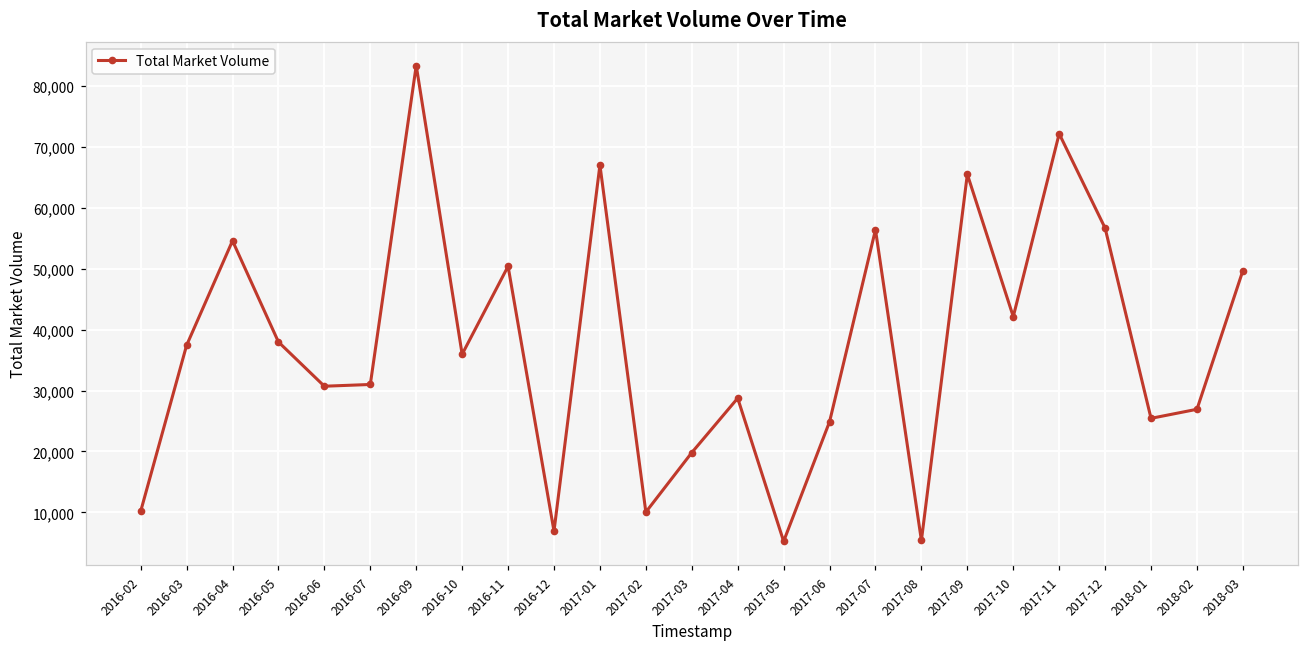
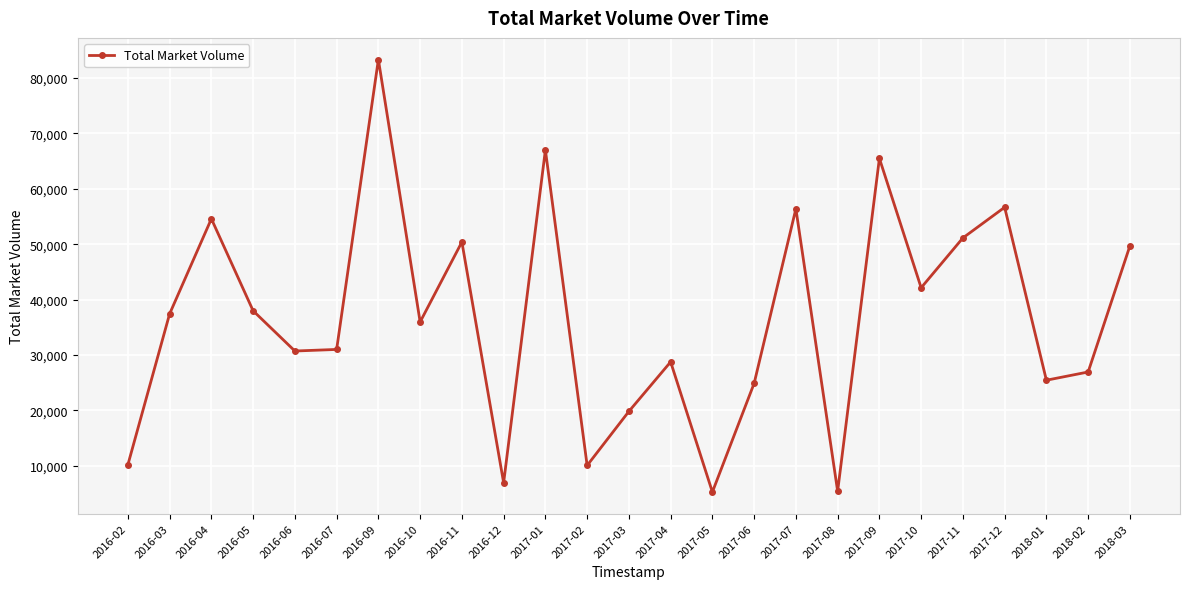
  {
    "2016-02": "10,000",
    "2016-03": "37,000",
    "2016-04": "55,000",
    "2016-05": "38,000",
    "2016-06": "31,000",
    "2016-07": "31,000",
    "2016-09": "83,000",
    "2016-10": "36,000",
    "2016-11": "50,000",
    "2016-12": "7,000",
    "2017-01": "67,000",
    "2017-02": "10,000",
    "2017-03": "20,000",
    "2017-04": "29,000",
    "2017-05": "5,000",
    "2017-06": "25,000",
    "2017-07": "56,000",
    "2017-08": "5,000",
    "2017-09": "65,000",
    "2017-10": "42,000",
-   "2017-11": "72,000",
+   "2017-11": "51,000",
    "2017-12": "57,000",
    "2018-01": "25,000",
    "2018-02": "27,000",
    "2018-03": "50,000"
  }
